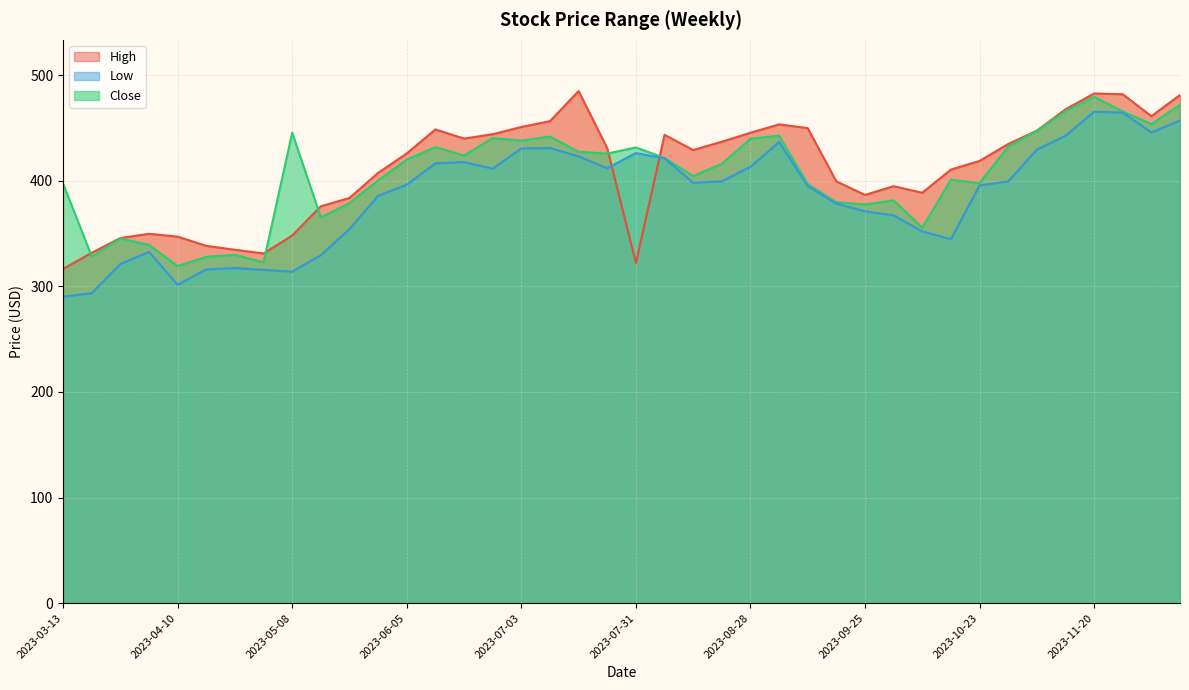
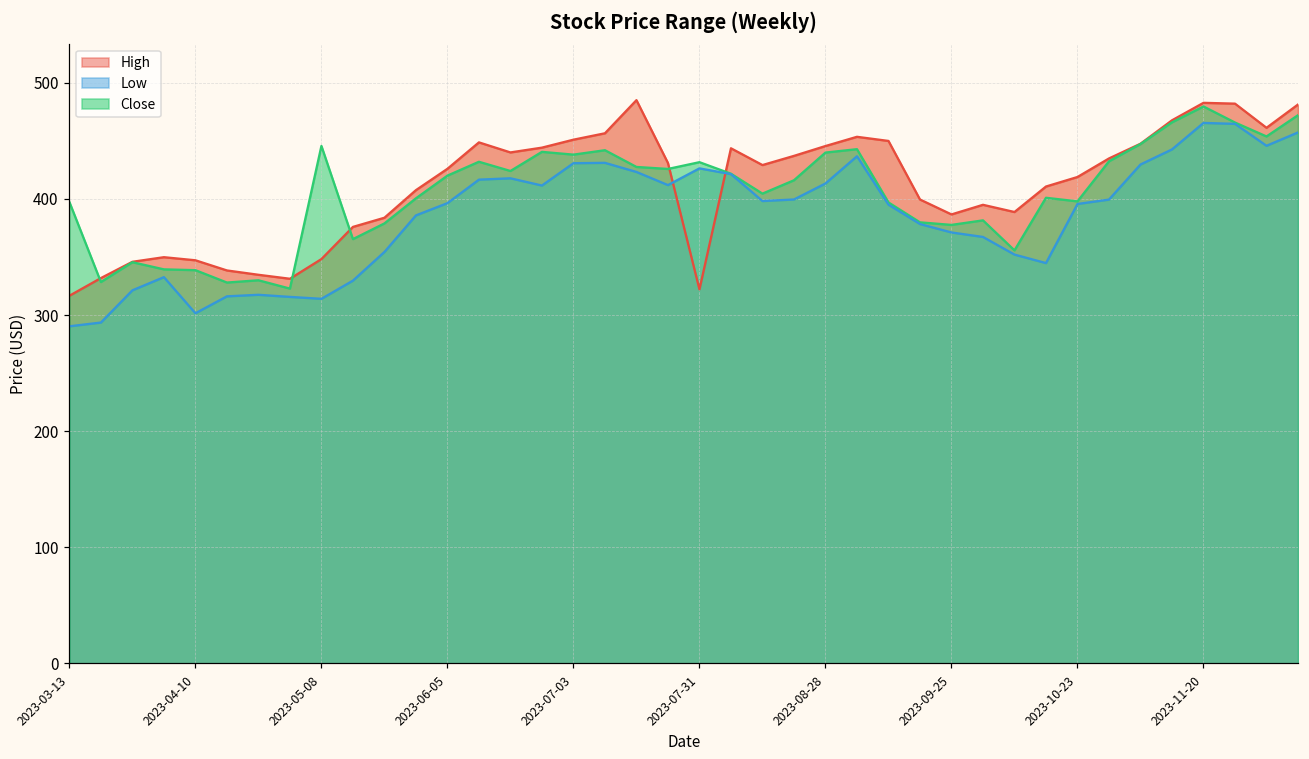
  {
    "Low": {
      "2023-03-13": 290,
      "2023-04-10": 302,
      "2023-05-08": 314,
      "2023-06-05": 396,
      "2023-07-03": 431,
      "2023-08-28": 413,
      "2023-09-25": 371,
      "2023-11-20": 465
    },
    "Close": {
      "2023-03-13": 397,
-     "2023-04-10": 319,
+     "2023-04-10": 339,
      "2023-05-08": 446,
      "2023-06-05": 420,
      "2023-07-03": 438,
      "2023-07-31": 432,
      "2023-08-28": 440,
      "2023-09-25": 378,
      "2023-11-20": 480
    }
  }
